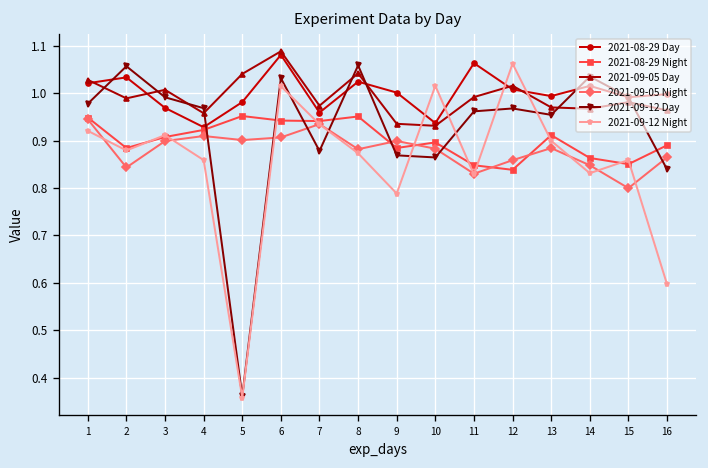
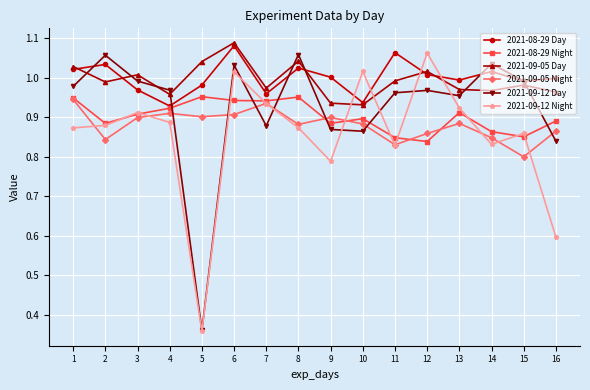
  {
    "2021-09-12 Night": {
-     "1": 0.92,
-     "4": 0.86,
+     "1": 0.87,
+     "4": 0.89,
      "6": 1.01,
      "8": 0.87,
      "9": 0.79,
      "10": 1.02,
      "12": 1.06,
-     "13": 0.90,
+     "13": 0.92,
      "14": 0.83,
      "15": 0.86,
      "16": 0.60
    }
  }
